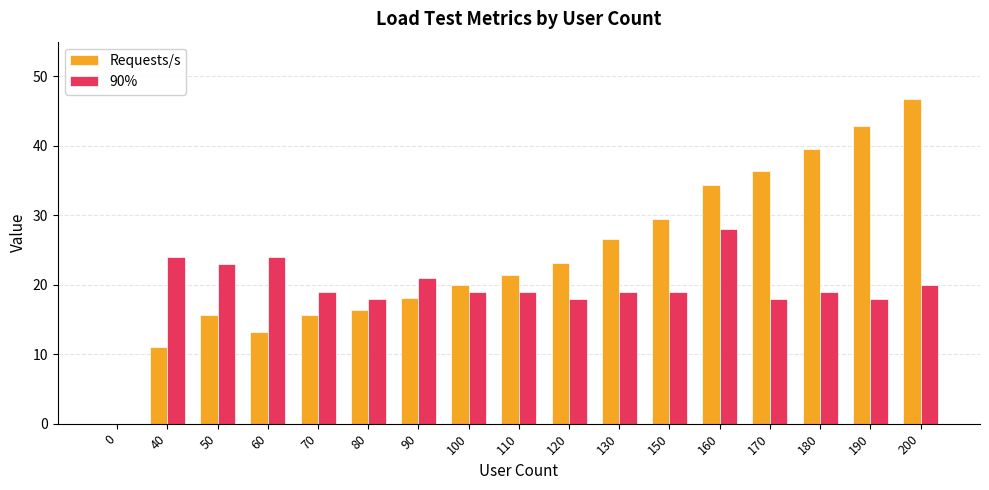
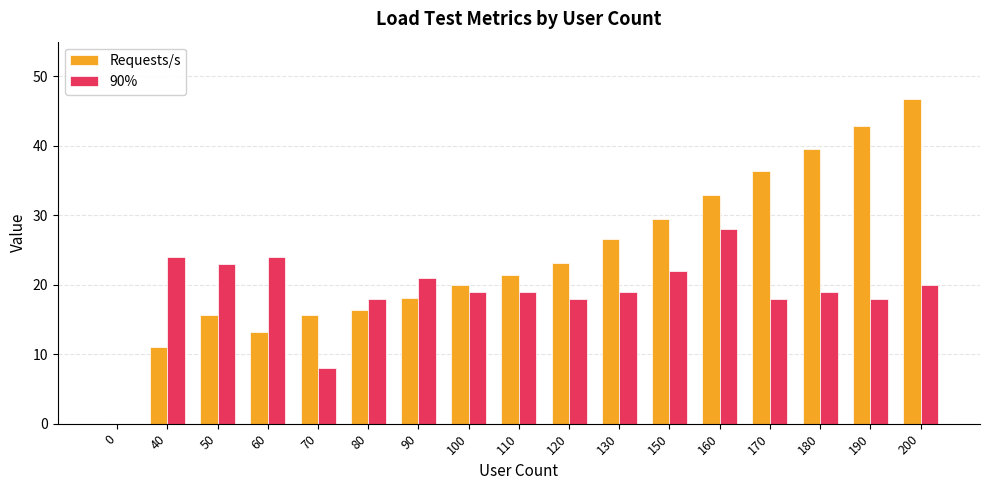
  {
    "Requests/s": {
      "0": 0,
      "40": 11,
      "50": 16,
      "60": 13,
      "70": 16,
      "80": 16,
      "90": 18,
      "100": 20,
      "110": 21,
      "120": 23,
      "130": 27,
      "150": 30,
-     "160": 34,
+     "160": 33,
      "170": 36,
      "180": 40,
      "190": 43,
      "200": 47
    },
    "90%": {
      "0": 0,
      "40": 24,
      "50": 23,
      "60": 24,
-     "70": 19,
+     "70": 8,
      "80": 18,
      "90": 21,
      "100": 19,
      "110": 19,
      "120": 18,
      "130": 19,
-     "150": 19,
+     "150": 22,
      "160": 28,
      "170": 18,
      "180": 19,
      "190": 18,
      "200": 20
    }
  }
